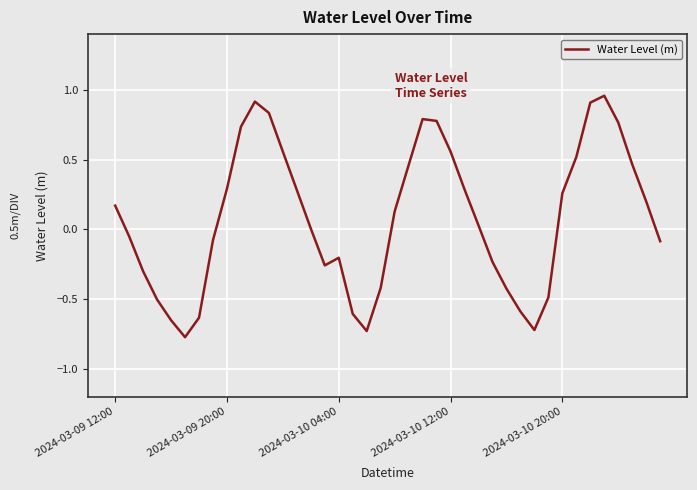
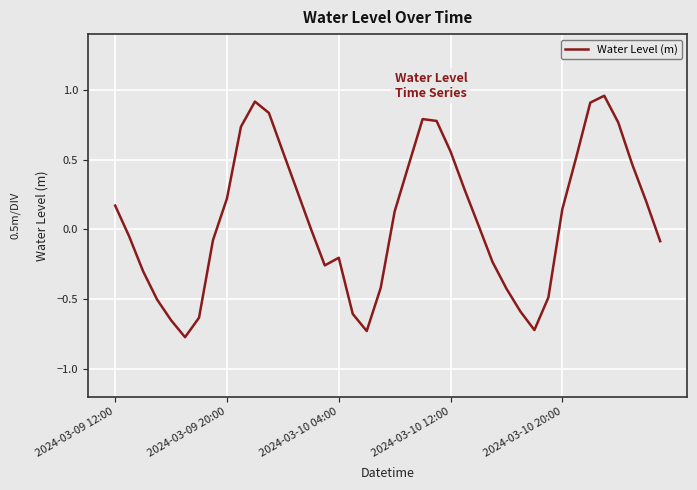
  {
    "2024-03-09 12:00": 0.17,
-   "2024-03-09 20:00": 0.29,
+   "2024-03-09 20:00": 0.22,
    "2024-03-10 04:00": -0.20,
    "2024-03-10 12:00": 0.56,
-   "2024-03-10 20:00": 0.26
+   "2024-03-10 20:00": 0.14
  }
